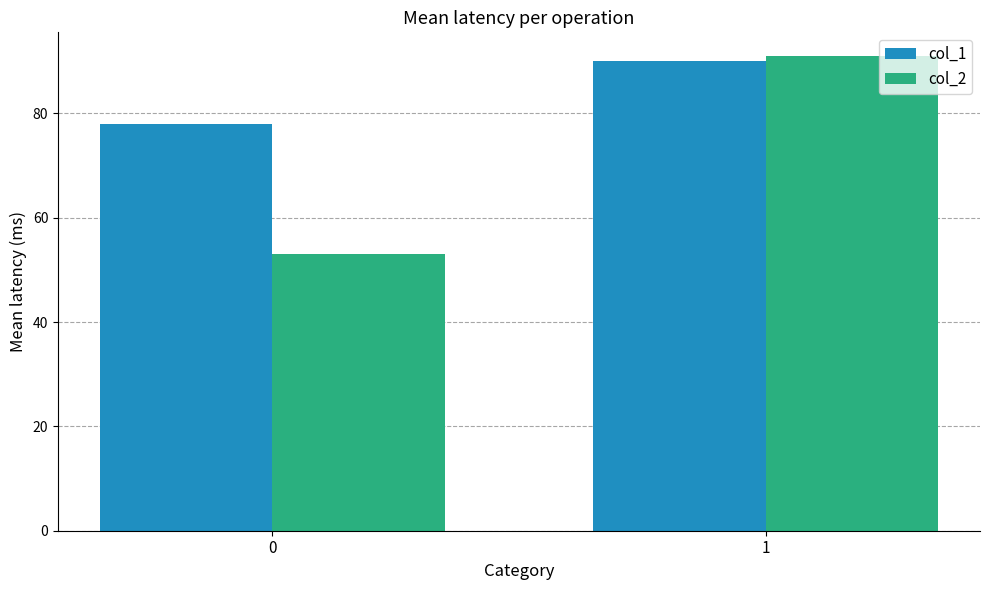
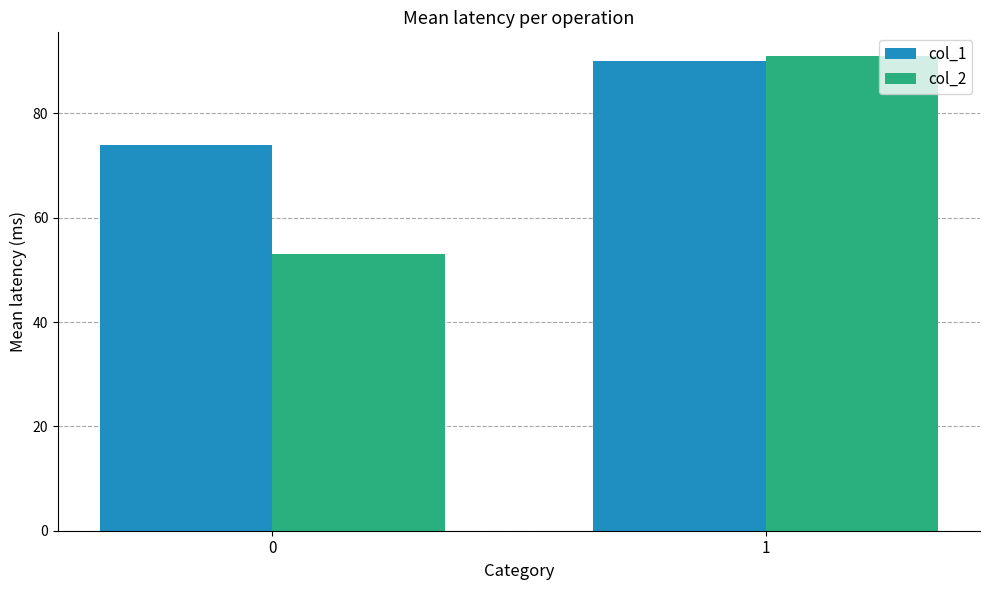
  {
    "col_1": {
-     "0": 78,
+     "0": 74,
      "1": 90
    },
    "col_2": {
      "0": 53,
      "1": 91
    }
  }
